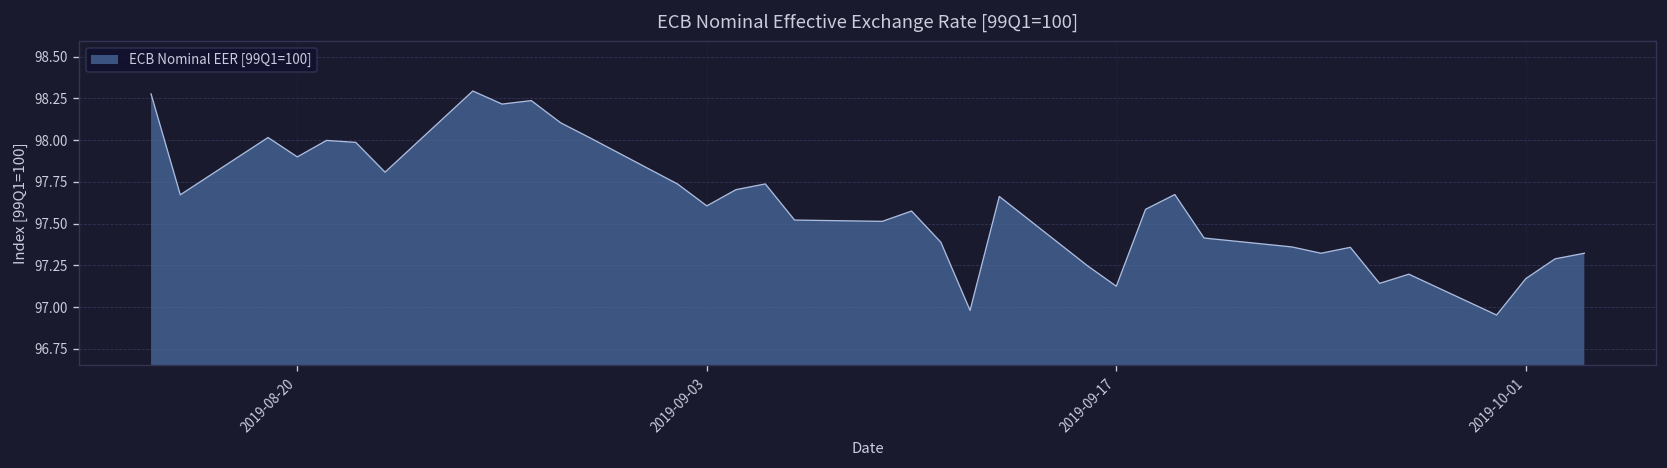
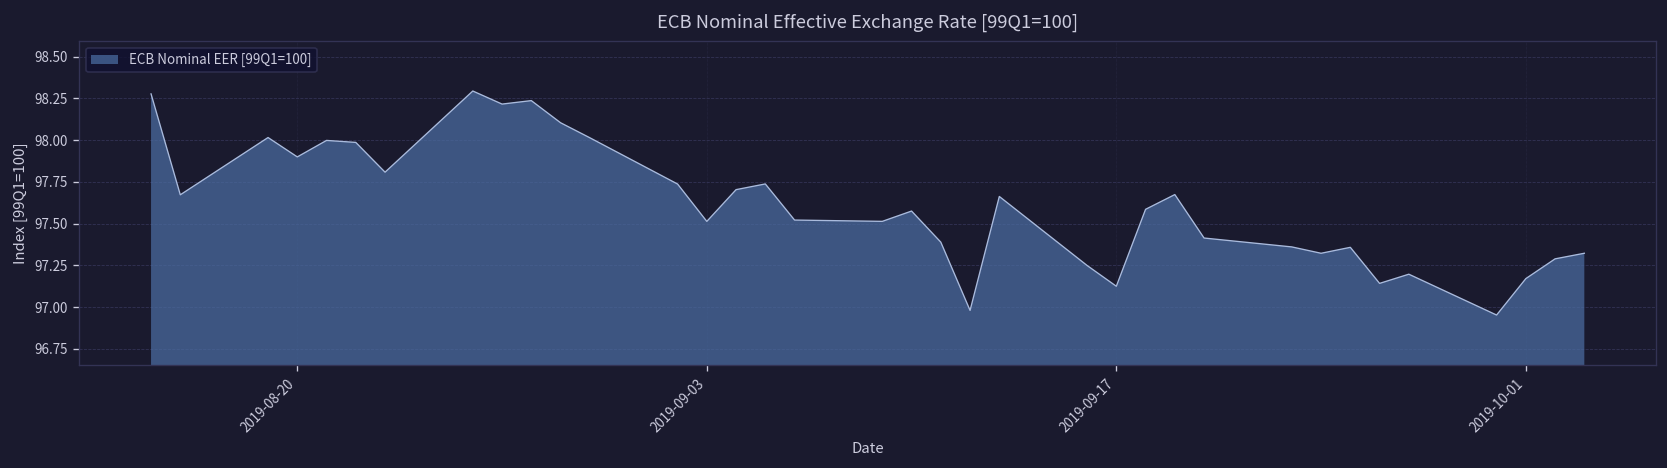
  {
    "2019-08-20": 97.90,
-   "2019-09-03": 97.61,
+   "2019-09-03": 97.51,
    "2019-09-17": 97.12,
    "2019-10-01": 97.17
  }
